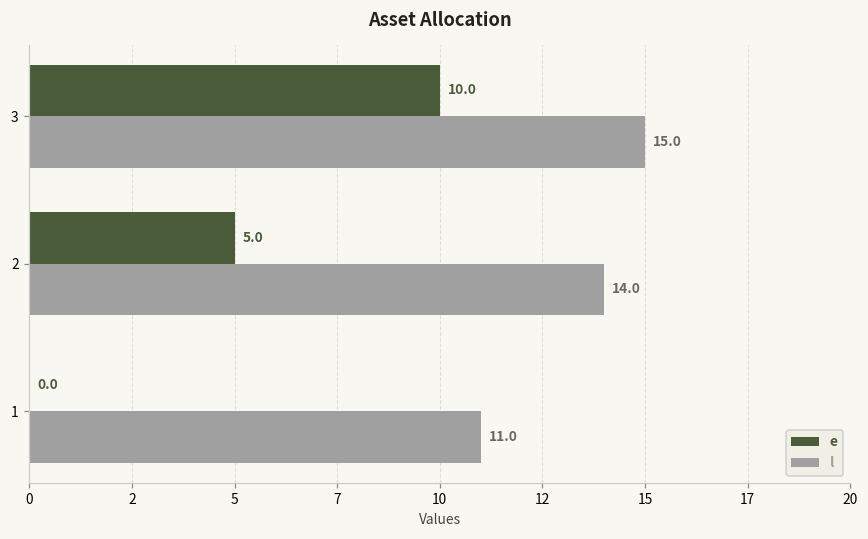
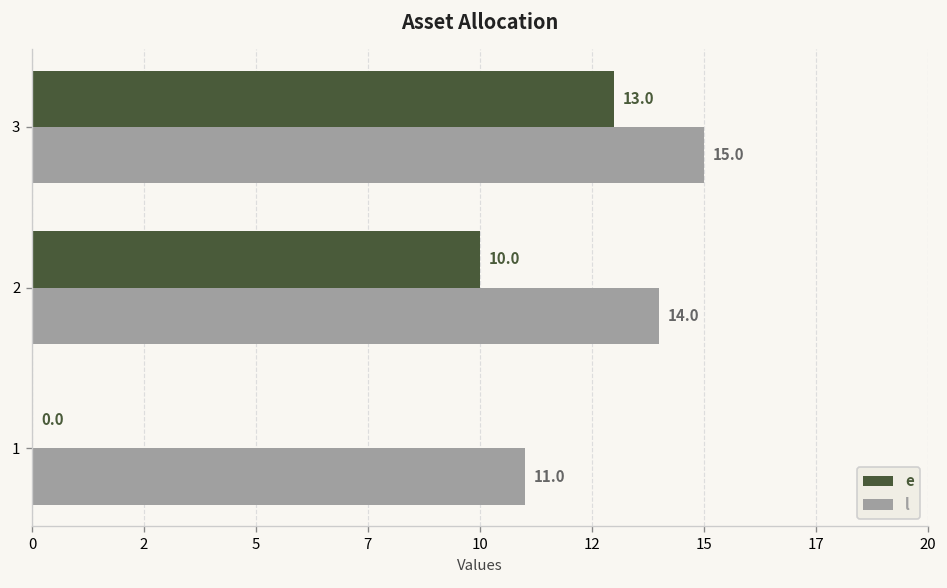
  {
    "e": {
-     "3": 10.0,
-     "2": 5.0,
+     "3": 13.0,
+     "2": 10.0,
      "1": 0.0
    },
    "l": {
      "3": 15.0,
      "2": 14.0,
      "1": 11.0
    }
  }
